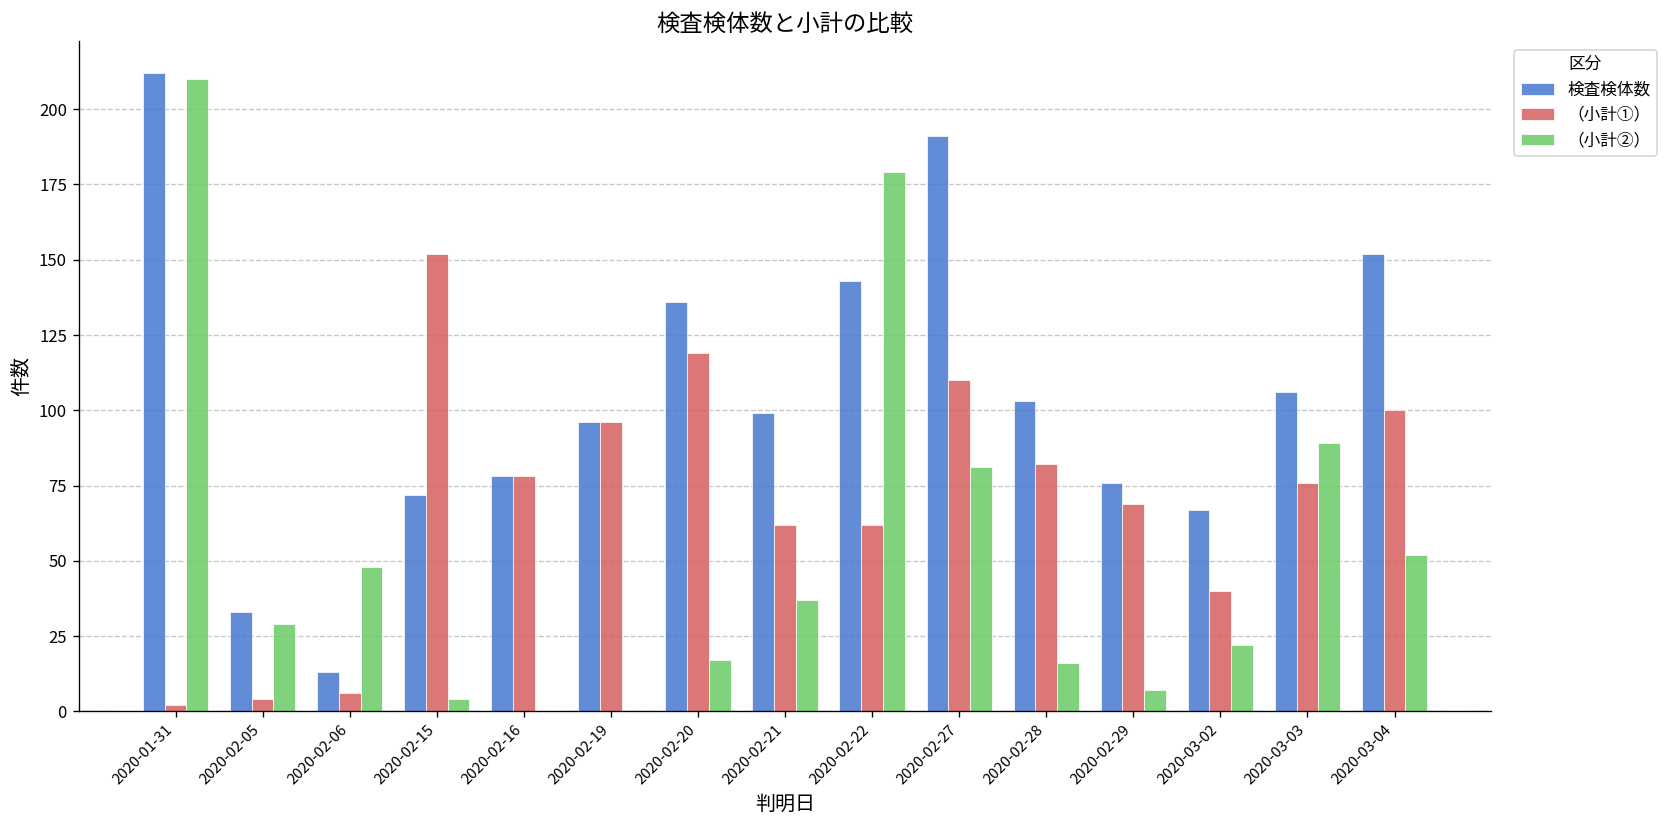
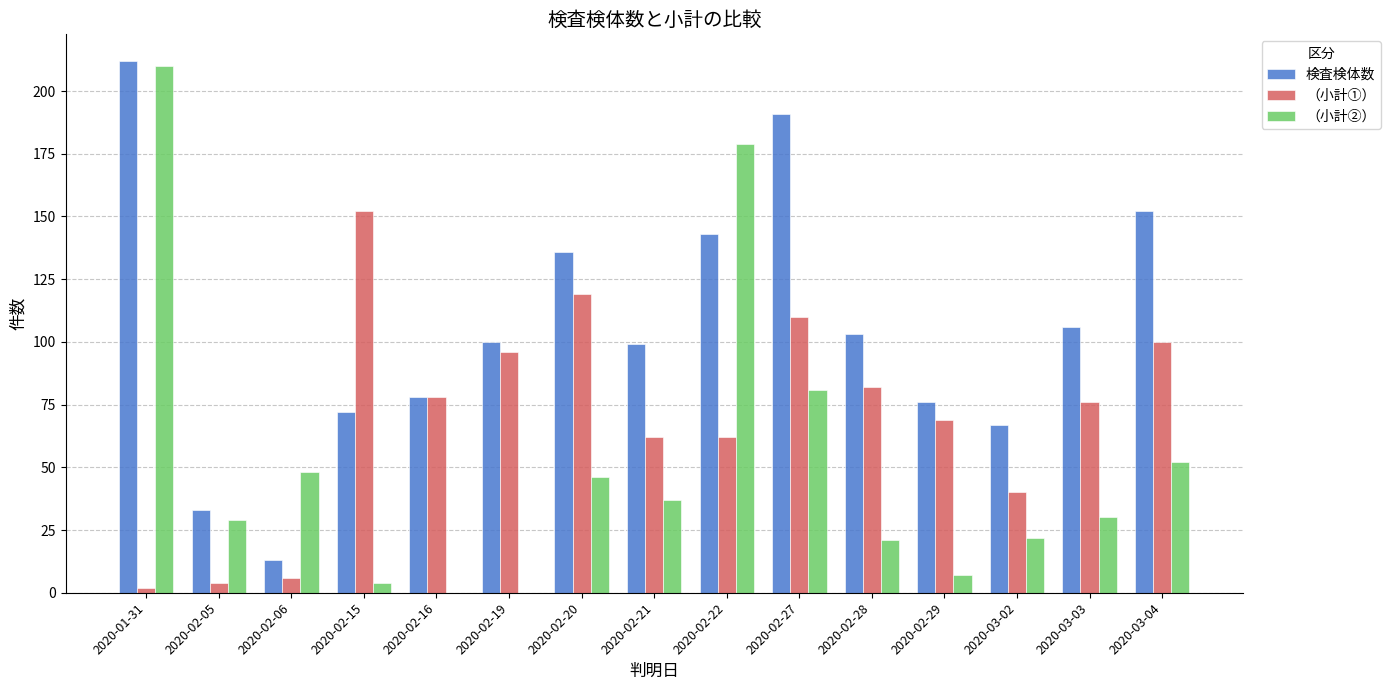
  {
    "検査検体数": {
      "2020-01-31": 212,
      "2020-02-05": 33,
      "2020-02-06": 13,
      "2020-02-15": 72,
      "2020-02-16": 78,
-     "2020-02-19": 96,
+     "2020-02-19": 100,
      "2020-02-20": 136,
      "2020-02-21": 99,
      "2020-02-22": 143,
      "2020-02-27": 191,
      "2020-02-28": 103,
      "2020-02-29": 76,
      "2020-03-02": 67,
      "2020-03-03": 106,
      "2020-03-04": 152
    },
    "（小計①）": {
      "2020-01-31": 2,
      "2020-02-05": 4,
      "2020-02-06": 6,
      "2020-02-15": 152,
      "2020-02-16": 78,
      "2020-02-19": 96,
      "2020-02-20": 119,
      "2020-02-21": 62,
      "2020-02-22": 62,
      "2020-02-27": 110,
      "2020-02-28": 82,
      "2020-02-29": 69,
      "2020-03-02": 40,
      "2020-03-03": 76,
      "2020-03-04": 100
    },
    "（小計②）": {
      "2020-01-31": 210,
      "2020-02-05": 29,
      "2020-02-06": 48,
      "2020-02-15": 4,
      "2020-02-16": 0,
      "2020-02-19": 0,
-     "2020-02-20": 17,
+     "2020-02-20": 46,
      "2020-02-21": 37,
      "2020-02-22": 179,
      "2020-02-27": 81,
-     "2020-02-28": 16,
+     "2020-02-28": 21,
      "2020-02-29": 7,
      "2020-03-02": 22,
-     "2020-03-03": 89,
+     "2020-03-03": 30,
      "2020-03-04": 52
    }
  }
